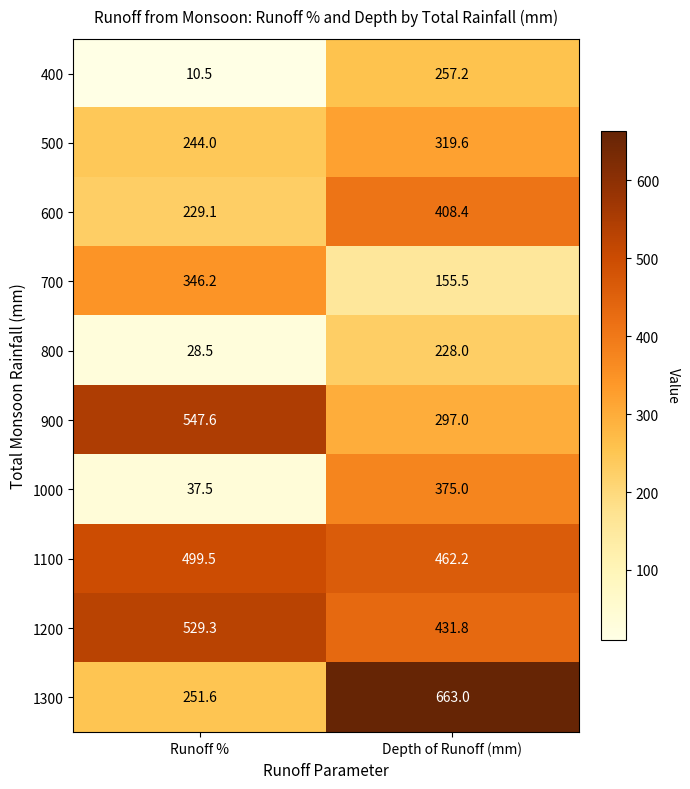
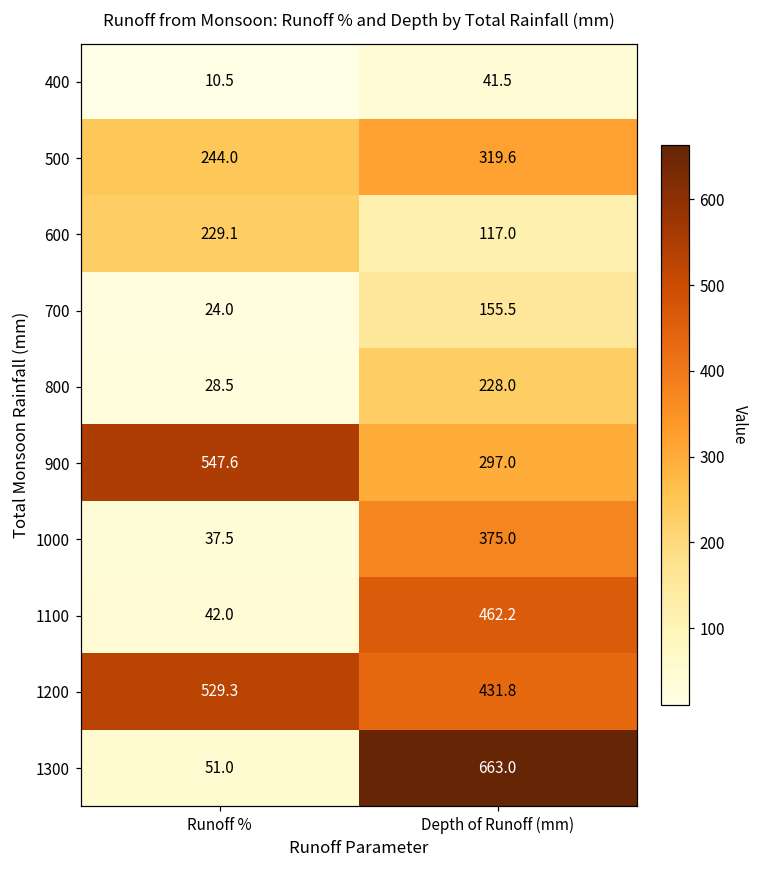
  {
    "400": {
      "Runoff %": 10.5,
-     "Depth of Runoff (mm)": 257.2
+     "Depth of Runoff (mm)": 41.5
    },
    "500": {
      "Runoff %": 244.0,
      "Depth of Runoff (mm)": 319.6
    },
    "600": {
      "Runoff %": 229.1,
-     "Depth of Runoff (mm)": 408.4
+     "Depth of Runoff (mm)": 117.0
    },
    "700": {
-     "Runoff %": 346.2,
+     "Runoff %": 24.0,
      "Depth of Runoff (mm)": 155.5
    },
    "800": {
      "Runoff %": 28.5,
      "Depth of Runoff (mm)": 228.0
    },
    "900": {
      "Runoff %": 547.6,
      "Depth of Runoff (mm)": 297.0
    },
    "1000": {
      "Runoff %": 37.5,
      "Depth of Runoff (mm)": 375.0
    },
    "1100": {
-     "Runoff %": 499.5,
+     "Runoff %": 42.0,
      "Depth of Runoff (mm)": 462.2
    },
    "1200": {
      "Runoff %": 529.3,
      "Depth of Runoff (mm)": 431.8
    },
    "1300": {
-     "Runoff %": 251.6,
+     "Runoff %": 51.0,
      "Depth of Runoff (mm)": 663.0
    }
  }
